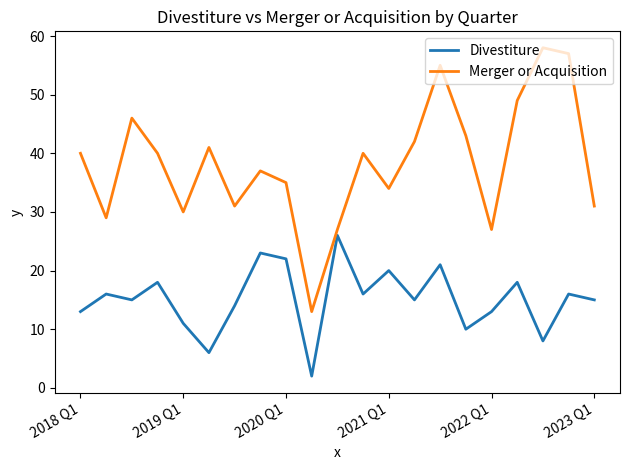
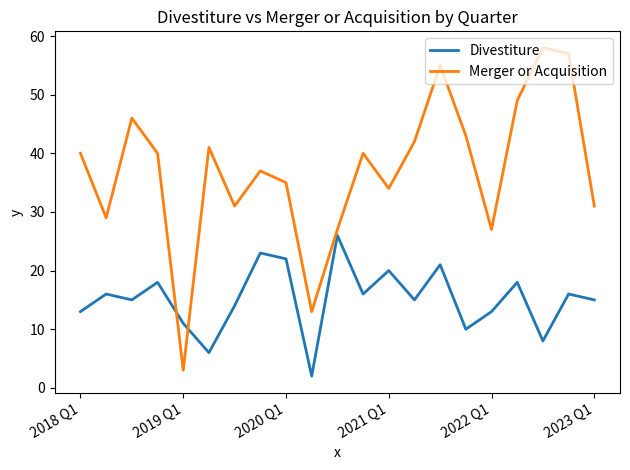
  {
    "Divestiture": {
      "2018 Q1": 13,
      "2019 Q1": 11,
      "2020 Q1": 22,
      "2021 Q1": 20,
      "2022 Q1": 13,
      "2023 Q1": 15
    },
    "Merger or Acquisition": {
      "2018 Q1": 40,
-     "2019 Q1": 30,
+     "2019 Q1": 3,
      "2020 Q1": 35,
      "2021 Q1": 34,
      "2022 Q1": 27,
      "2023 Q1": 31
    }
  }
